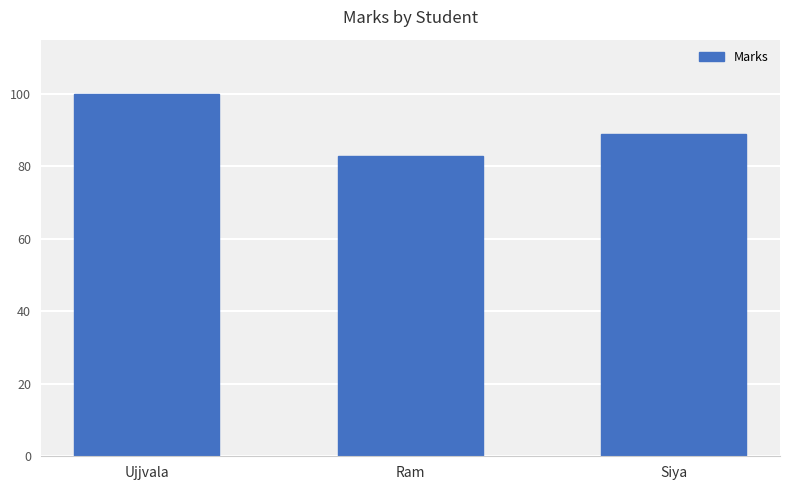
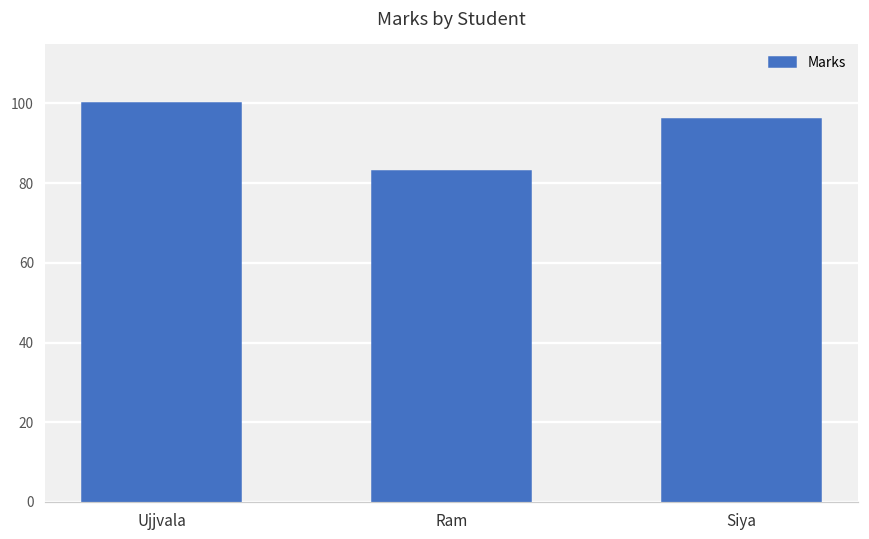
  {
    "Ujjvala": 100,
    "Ram": 83,
-   "Siya": 89
+   "Siya": 96
  }
